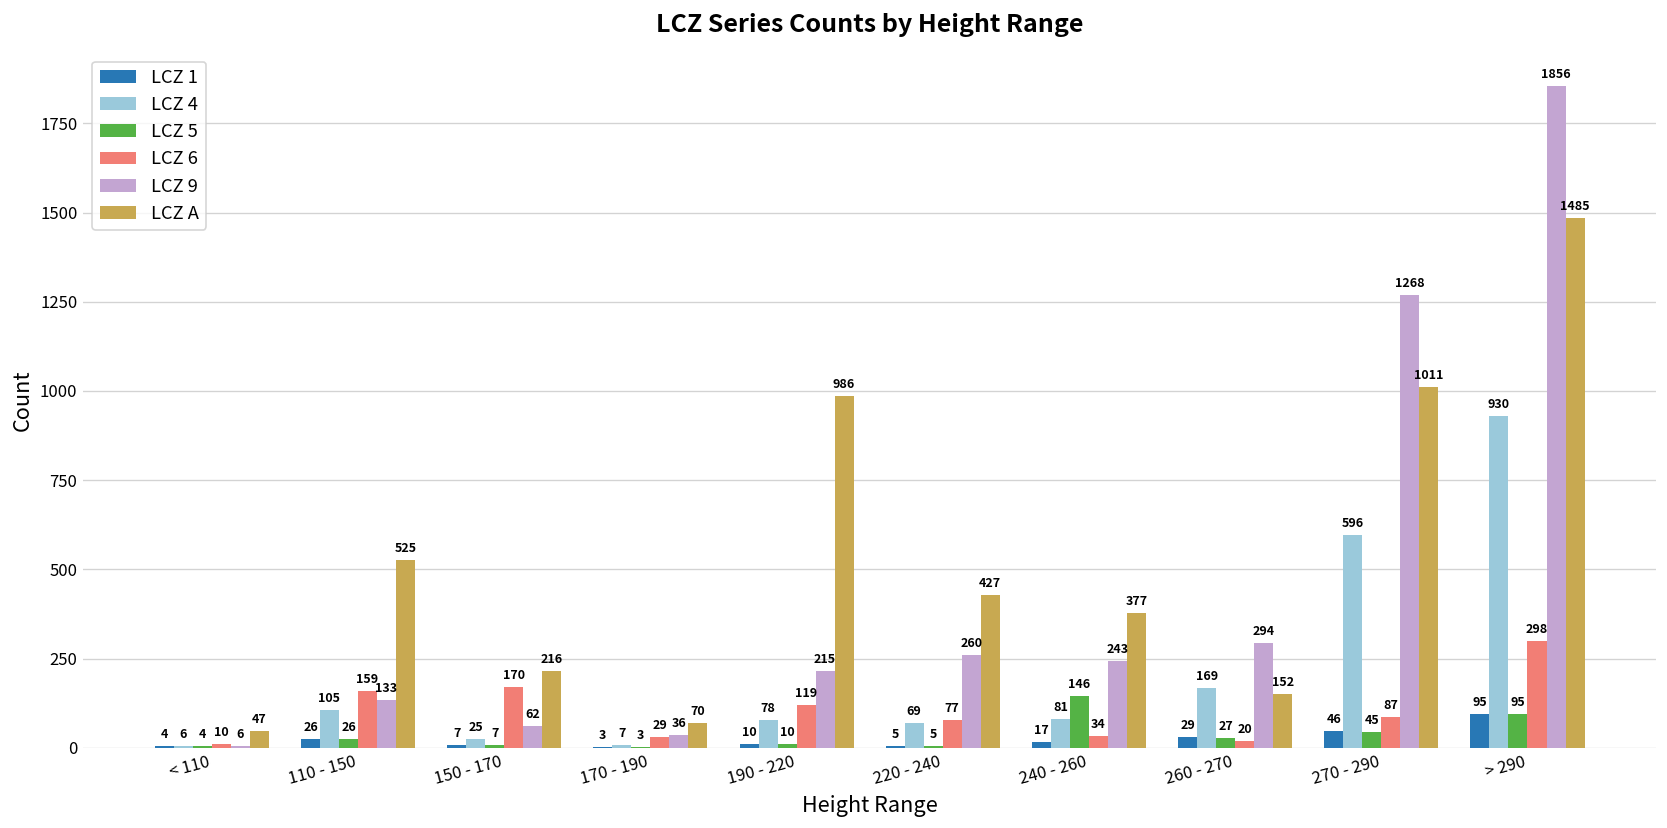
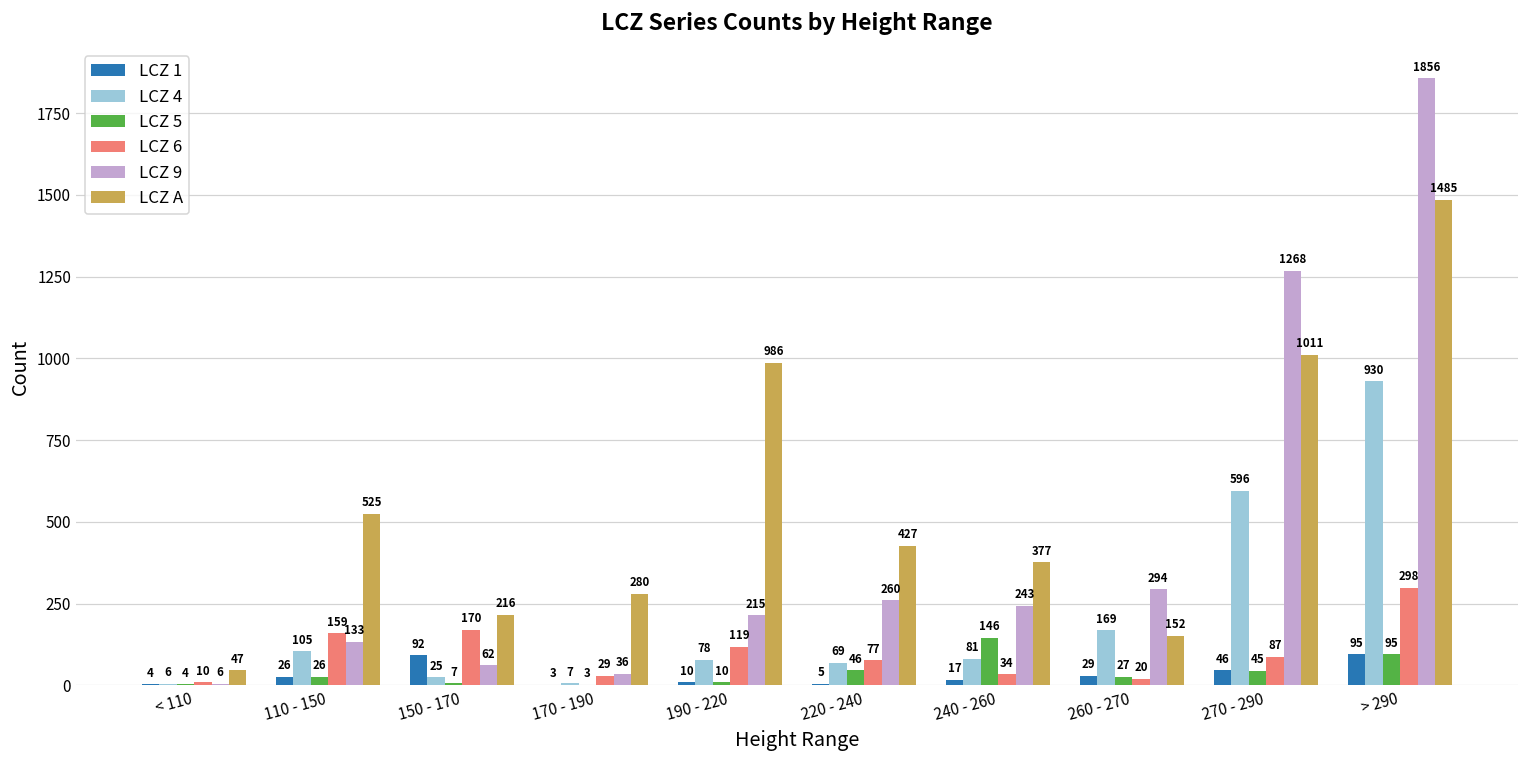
  {
    "LCZ 1": {
      "< 110": 4,
      "110 - 150": 26,
-     "150 - 170": 7,
+     "150 - 170": 92,
      "170 - 190": 3,
      "190 - 220": 10,
      "220 - 240": 5,
      "240 - 260": 17,
      "260 - 270": 29,
      "270 - 290": 46,
      "> 290": 95
    },
    "LCZ 5": {
      "< 110": 4,
      "110 - 150": 26,
      "150 - 170": 7,
      "170 - 190": 3,
      "190 - 220": 10,
-     "220 - 240": 5,
+     "220 - 240": 46,
      "240 - 260": 146,
      "260 - 270": 27,
      "270 - 290": 45,
      "> 290": 95
    },
    "LCZ 6": {
      "< 110": 10,
      "110 - 150": 159,
      "150 - 170": 170,
      "170 - 190": 29,
      "190 - 220": 119,
      "220 - 240": 77,
      "240 - 260": 34,
      "260 - 270": 20,
      "270 - 290": 87,
      "> 290": 298
    },
    "LCZ A": {
      "< 110": 47,
      "110 - 150": 525,
      "150 - 170": 216,
-     "170 - 190": 70,
+     "170 - 190": 280,
      "190 - 220": 986,
      "220 - 240": 427,
      "240 - 260": 377,
      "260 - 270": 152,
      "270 - 290": 1011,
      "> 290": 1485
    }
  }
